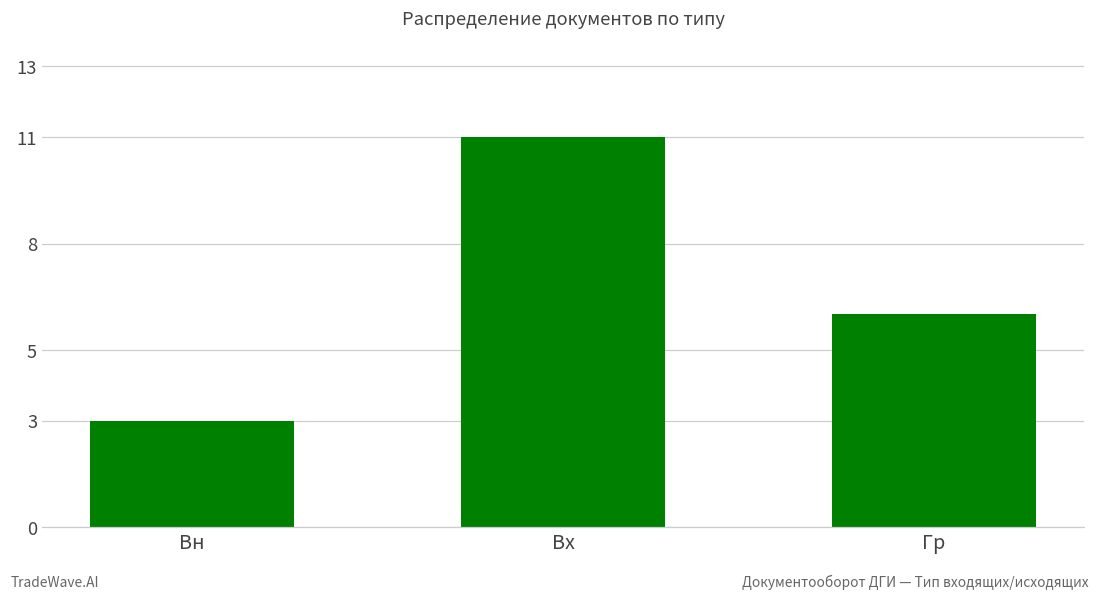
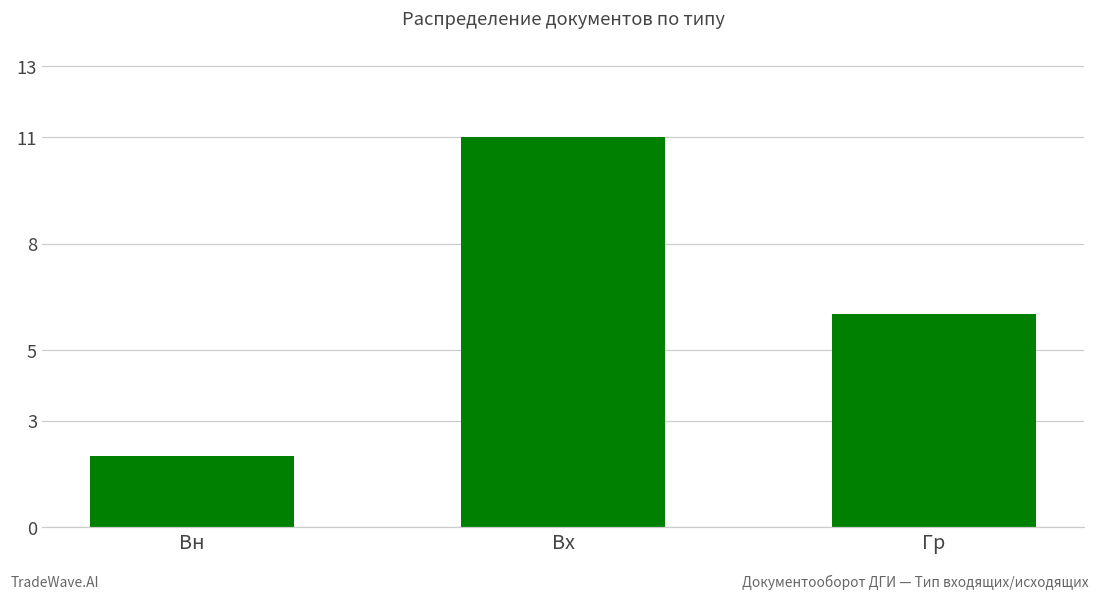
  {
-   "Вн": 3,
+   "Вн": 2,
    "Вх": 11,
    "Гр": 6
  }
